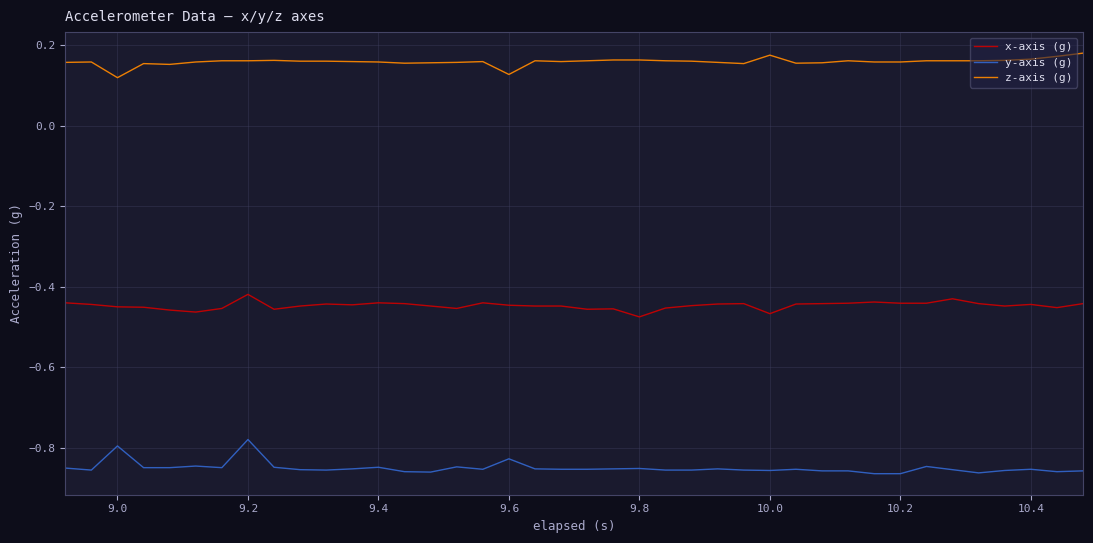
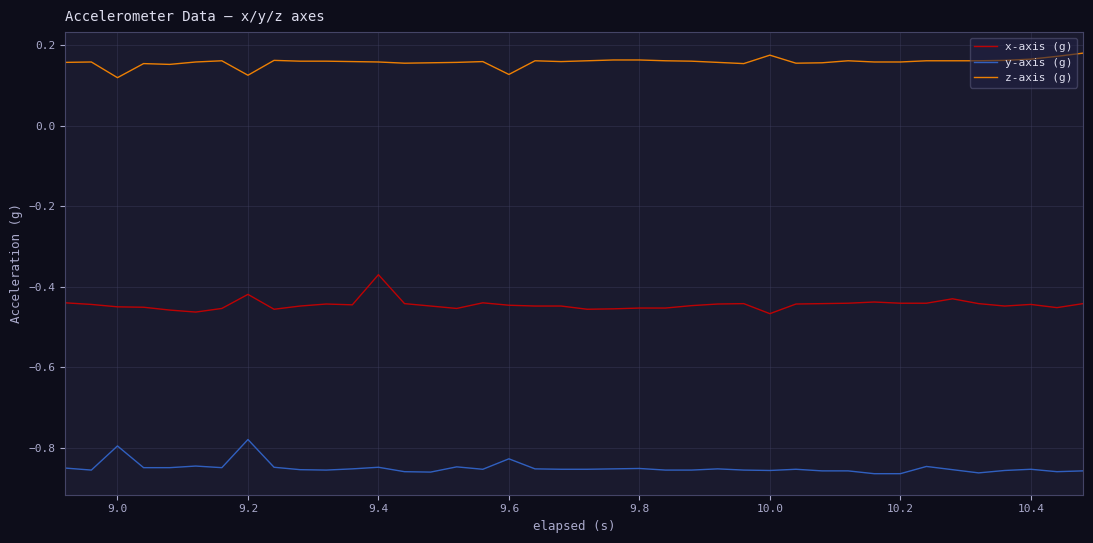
  {
    "x-axis (g)": {
      "9.0": -0.45,
      "9.2": -0.42,
-     "9.4": -0.44,
+     "9.4": -0.37,
      "9.6": -0.45,
-     "9.8": -0.48,
+     "9.8": -0.45,
      "10.0": -0.47,
      "10.2": -0.44,
      "10.4": -0.44
    },
    "y-axis (g)": {
      "9.0": -0.80,
      "9.2": -0.78,
      "9.4": -0.85,
      "9.6": -0.83,
      "9.8": -0.85,
      "10.0": -0.86,
      "10.2": -0.87,
      "10.4": -0.85
    },
    "z-axis (g)": {
      "9.0": 0.12,
-     "9.2": 0.16,
+     "9.2": 0.13,
      "9.4": 0.16,
      "9.6": 0.13,
      "9.8": 0.16,
      "10.0": 0.18,
      "10.2": 0.16
    }
  }
